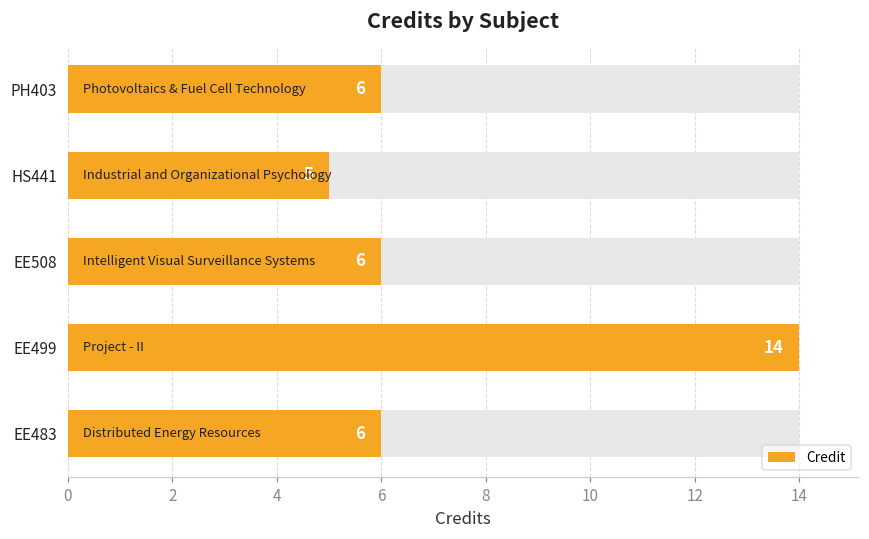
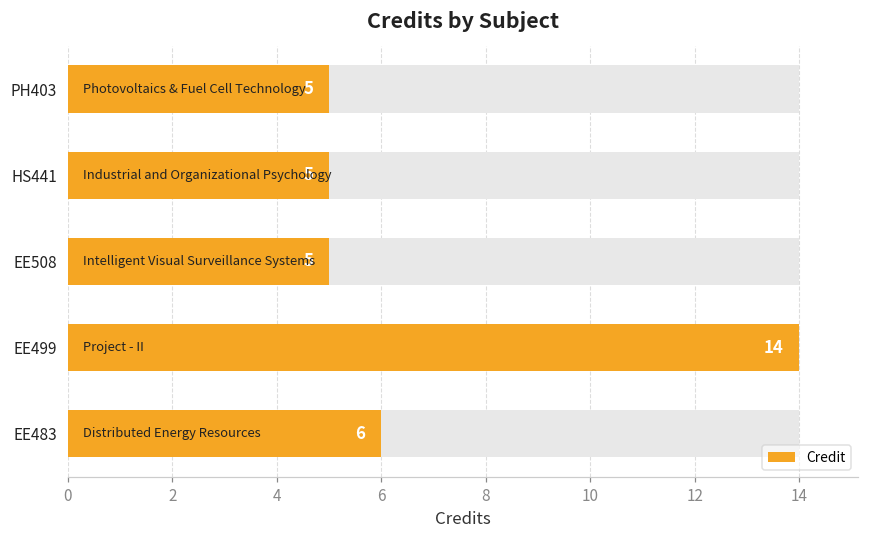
  {
    "Credit": {
-     "PH403": 6,
-     "EE508": 6,
+     "PH403": 5,
+     "EE508": 5,
      "EE499": 14
    }
  }
